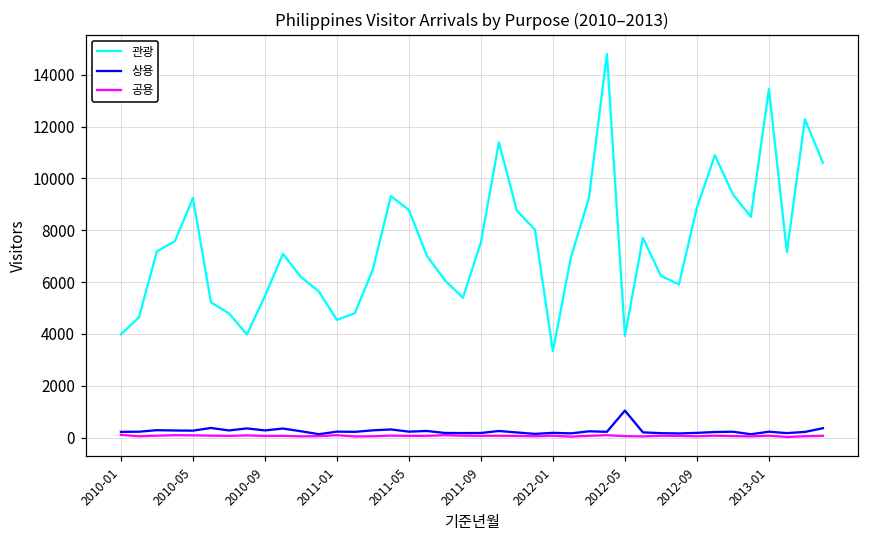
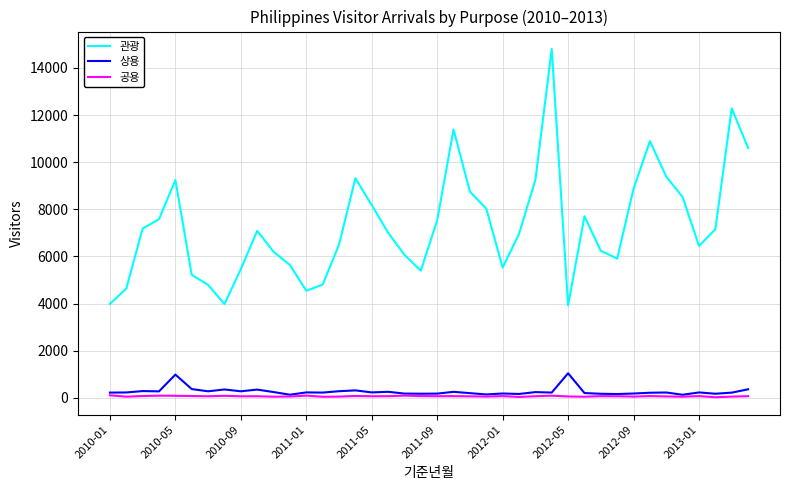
  {
    "관광": {
      "2010-01": 4000,
      "2010-05": 9200,
      "2010-09": 5500,
      "2011-01": 4500,
-     "2011-05": 8800,
+     "2011-05": 8200,
      "2011-09": 7500,
-     "2012-01": 3300,
+     "2012-01": 5500,
      "2012-05": 3900,
      "2012-09": 8900,
-     "2013-01": 13400
+     "2013-01": 6400
    },
    "상용": {
      "2010-01": 200,
-     "2010-05": 300,
+     "2010-05": 1000,
      "2010-09": 300,
      "2011-01": 200,
      "2011-05": 200,
      "2011-09": 200,
      "2012-01": 200,
      "2012-05": 1000,
      "2012-09": 200,
      "2013-01": 200
    },
    "공용": {
      "2010-01": 100,
      "2010-05": 100,
      "2010-09": 100,
      "2011-01": 100,
      "2011-05": 100,
      "2011-09": 100,
      "2012-01": 100,
      "2012-05": 100,
      "2012-09": 0,
      "2013-01": 100
    }
  }
